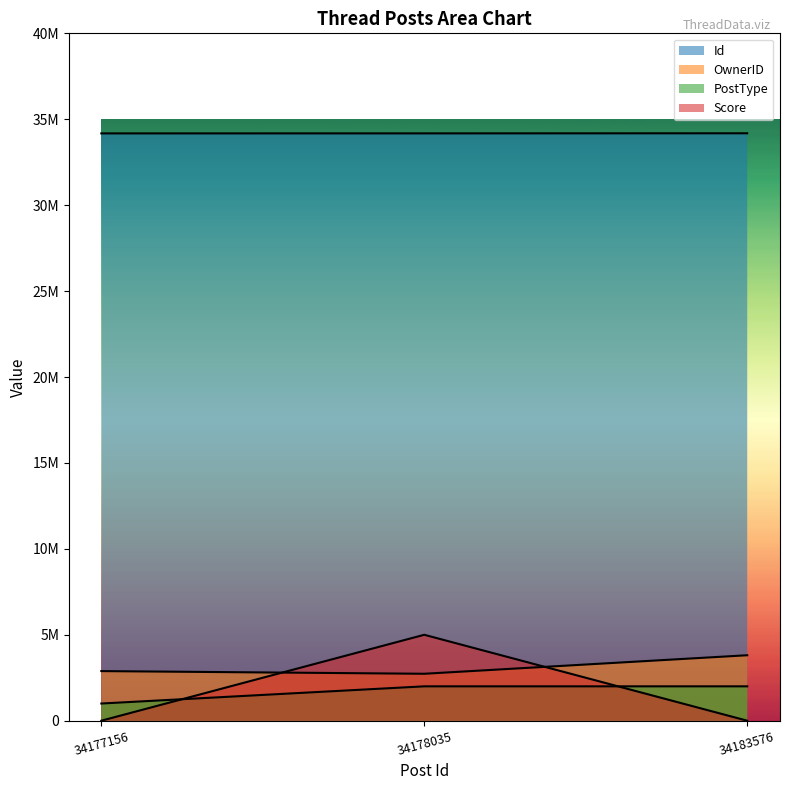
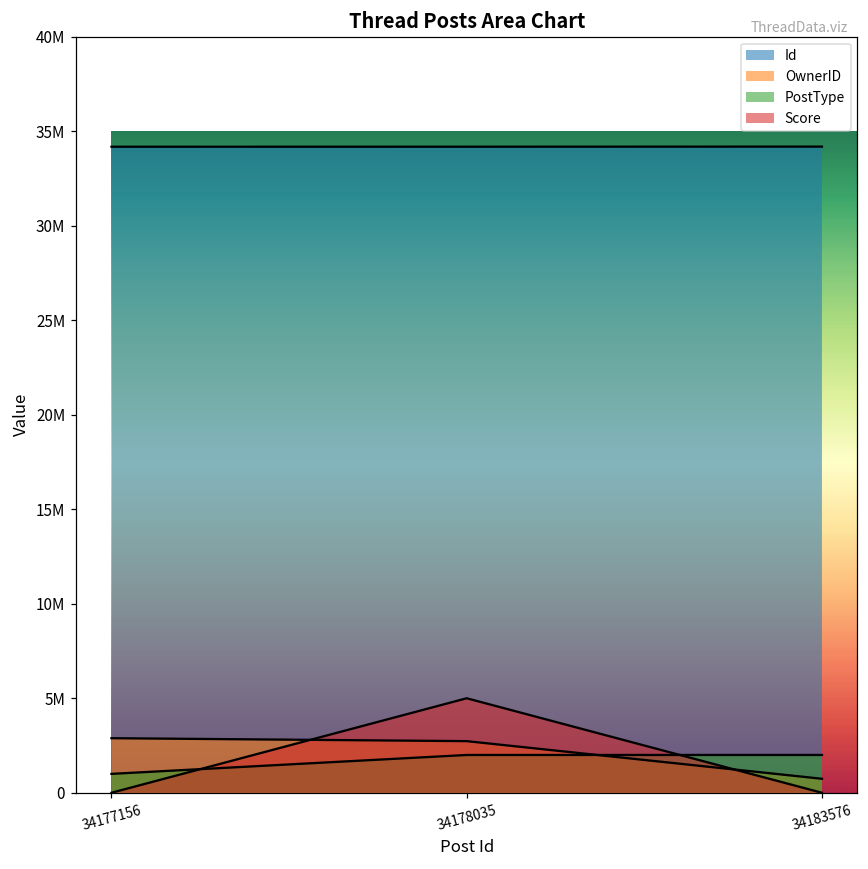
  {
    "Id": {
      "34177156": 34200000,
      "34178035": 34200000,
      "34183576": 34200000
    },
    "OwnerID": {
      "34177156": 2900000,
      "34178035": 2700000,
-     "34183576": 3800000
+     "34183576": 700000
    },
    "PostType": {
      "34177156": 1000000,
      "34178035": 2000000,
      "34183576": 2000000
    },
    "Score": {
      "34177156": 0,
      "34178035": 5000000,
      "34183576": 0
    }
  }
